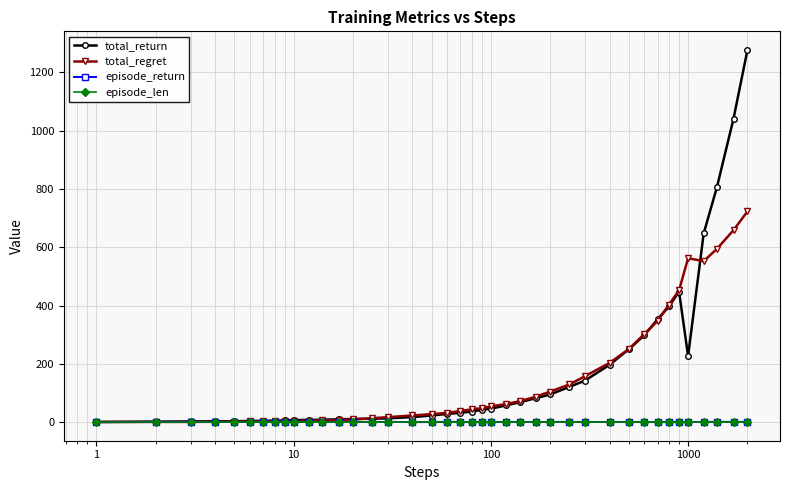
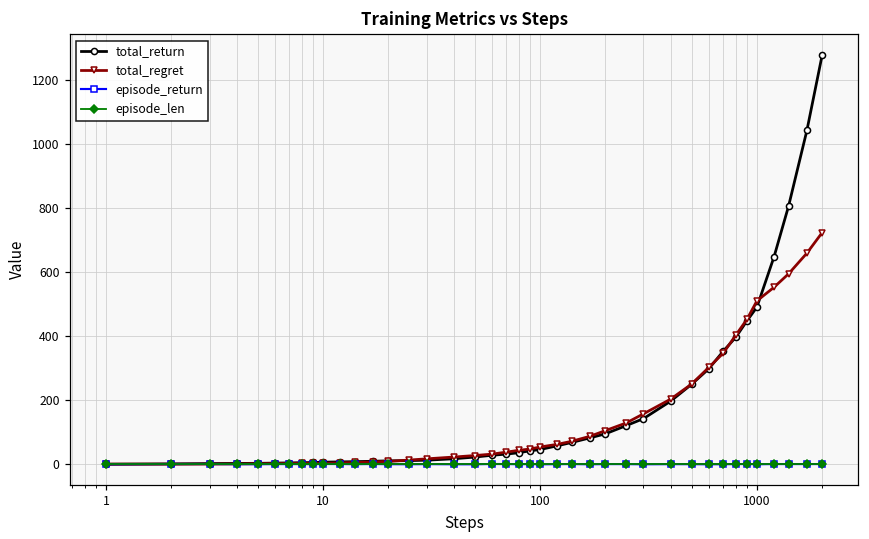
  {
    "total_return": {
-     "1000": 230
+     "1000": 490
    },
    "total_regret": {
-     "1000": 560
+     "1000": 510
    },
    "episode_len": {
      "100": 0,
      "1000": 0
    }
  }
